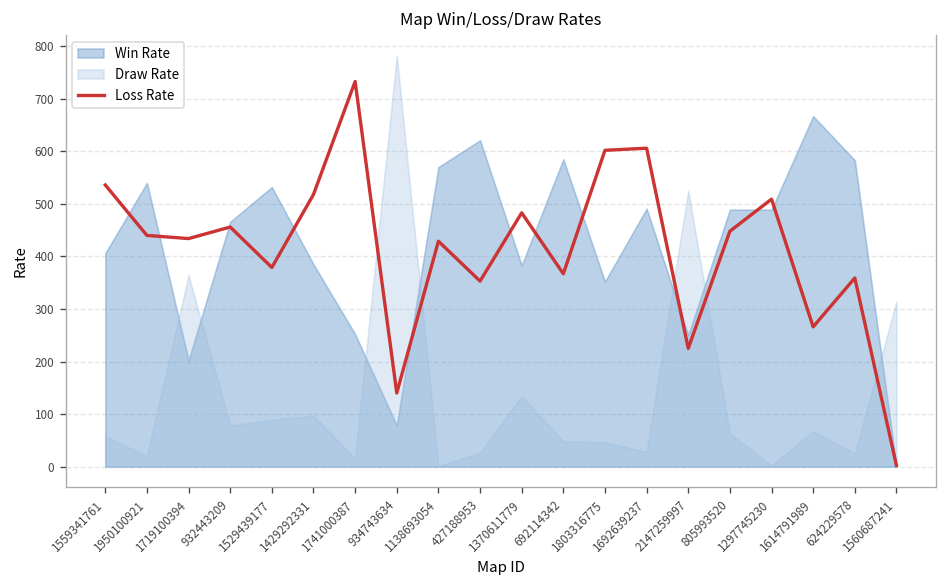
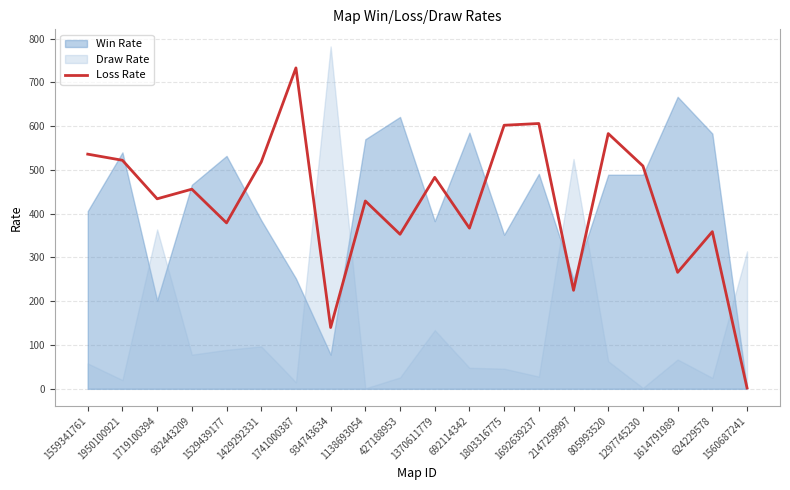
  {
    "Loss Rate": {
      "1559341761": 540,
-     "1950100921": 440,
+     "1950100921": 520,
      "1719100394": 430,
      "932443209": 460,
      "1529439177": 380,
      "1429292331": 520,
      "1741000387": 730,
      "934743634": 140,
      "1138693054": 430,
      "427188953": 350,
      "1370611779": 480,
      "692114342": 370,
      "1803316775": 600,
      "1692639237": 610,
      "2147259997": 230,
-     "805993520": 450,
+     "805993520": 580,
      "1297745230": 510,
      "1614791989": 270,
      "624229578": 360
    },
    "Win Rate": {
      "1559341761": 410,
      "1950100921": 540,
      "1719100394": 200,
      "932443209": 470,
      "1529439177": 530,
      "1429292331": 390,
      "1741000387": 250,
      "934743634": 80,
      "1138693054": 570,
      "427188953": 620,
      "1370611779": 380,
      "692114342": 590,
      "1803316775": 350,
      "1692639237": 490,
      "2147259997": 250,
      "805993520": 490,
      "1297745230": 490,
      "1614791989": 670,
      "624229578": 580
    },
    "Draw Rate": {
      "1559341761": 60,
      "1950100921": 20,
      "1719100394": 360,
      "932443209": 80,
      "1529439177": 90,
      "1429292331": 100,
      "1741000387": 20,
      "934743634": 780,
      "427188953": 30,
      "1370611779": 130,
      "692114342": 50,
      "1803316775": 50,
      "1692639237": 30,
      "2147259997": 530,
      "805993520": 60,
      "1614791989": 70,
      "624229578": 30,
      "1560687241": 310
    }
  }
